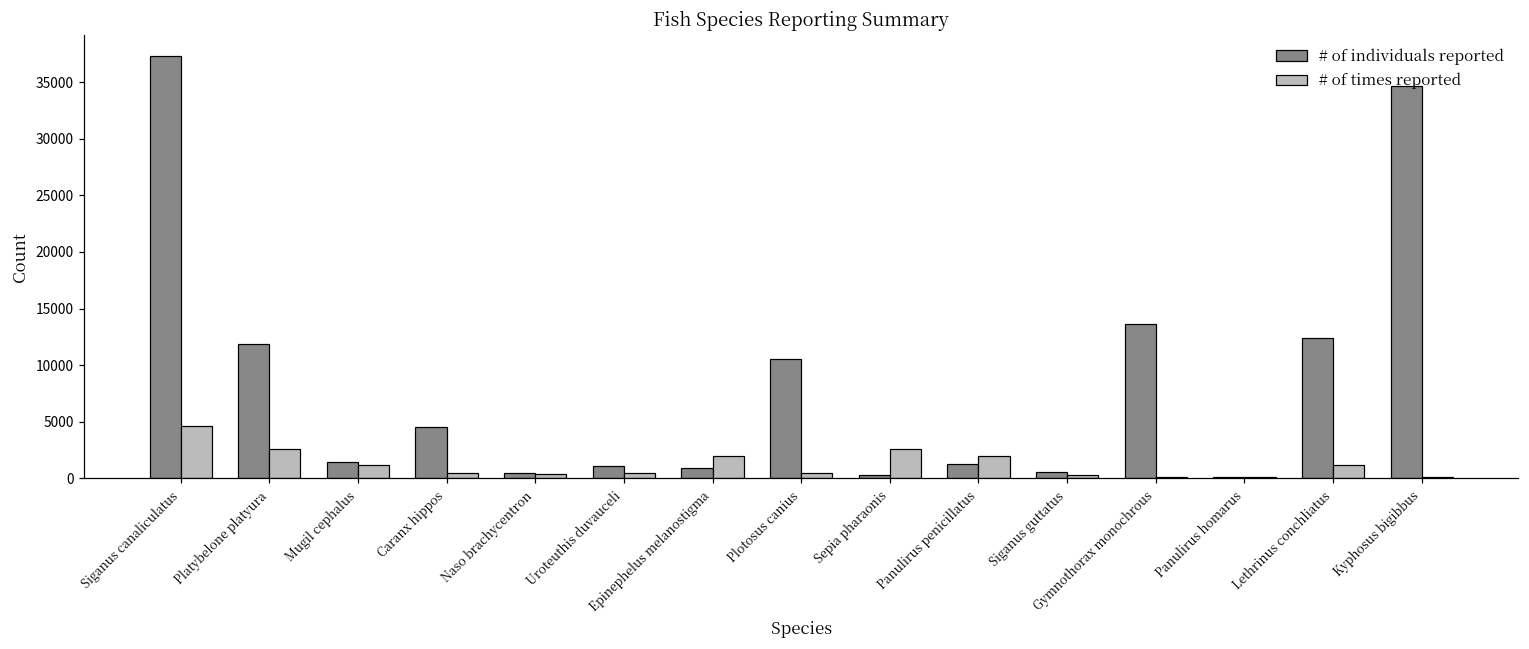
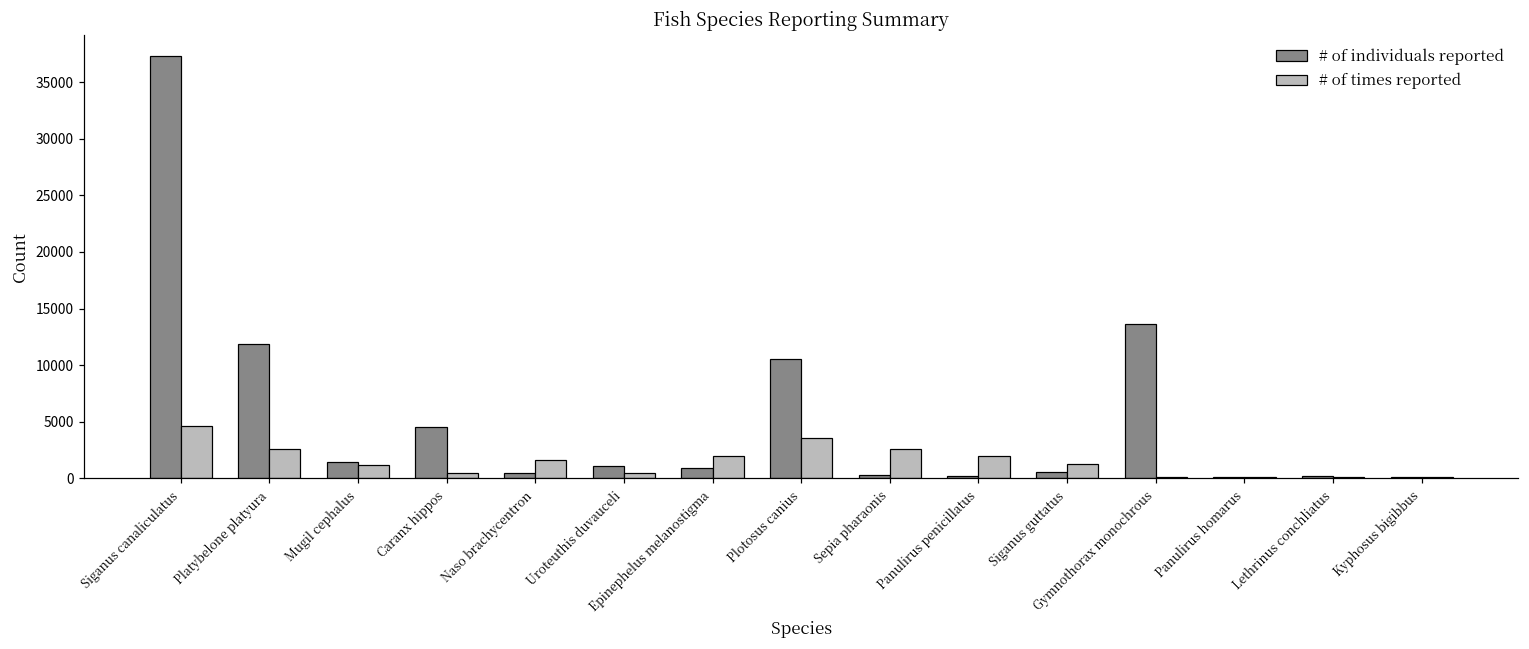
  {
    "# of individuals reported": {
      "Siganus canaliculatus": 37300,
      "Platybelone platyura": 11900,
      "Mugil cephalus": 1500,
      "Caranx hippos": 4500,
      "Naso brachycentron": 500,
      "Uroteuthis duvauceli": 1100,
      "Epinephelus melanostigma": 900,
      "Plotosus canius": 10600,
      "Sepia pharaonis": 300,
-     "Panulirus penicillatus": 1300,
+     "Panulirus penicillatus": 200,
      "Siganus guttatus": 600,
      "Gymnothorax monochrous": 13700,
-     "Lethrinus conchliatus": 12400,
-     "Kyphosus bigibbus": 34700
+     "Lethrinus conchliatus": 200,
+     "Kyphosus bigibbus": 200
    },
    "# of times reported": {
      "Siganus canaliculatus": 4600,
      "Platybelone platyura": 2600,
      "Mugil cephalus": 1200,
      "Caranx hippos": 500,
-     "Naso brachycentron": 400,
+     "Naso brachycentron": 1700,
      "Uroteuthis duvauceli": 400,
      "Epinephelus melanostigma": 1900,
-     "Plotosus canius": 500,
+     "Plotosus canius": 3600,
      "Sepia pharaonis": 2600,
      "Panulirus penicillatus": 2000,
-     "Siganus guttatus": 300,
-     "Lethrinus conchliatus": 1200
+     "Siganus guttatus": 1300,
+     "Lethrinus conchliatus": 100
    }
  }
